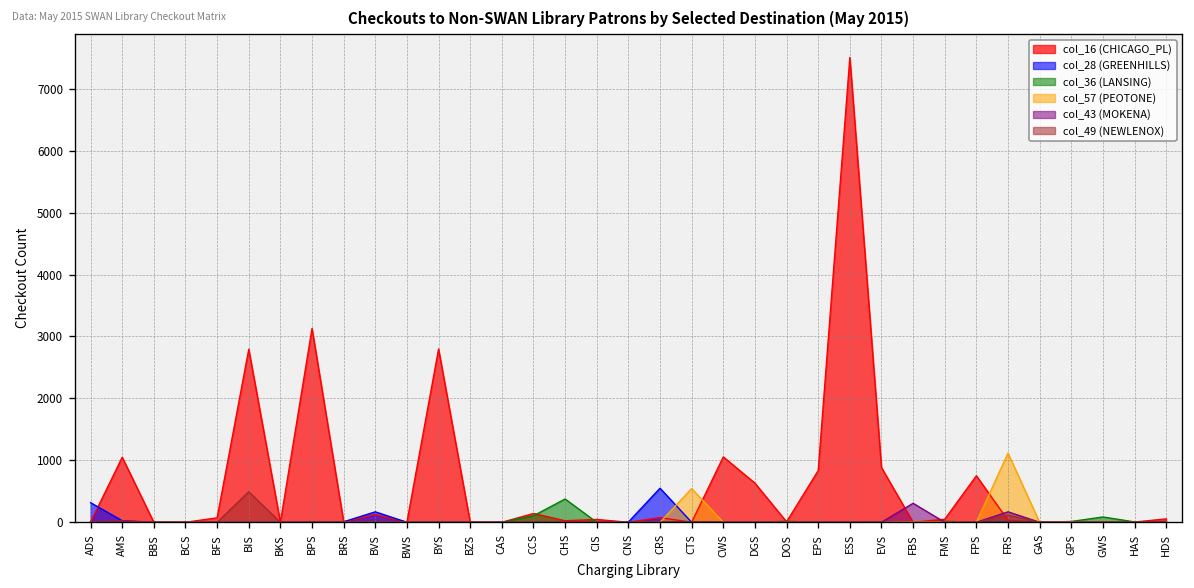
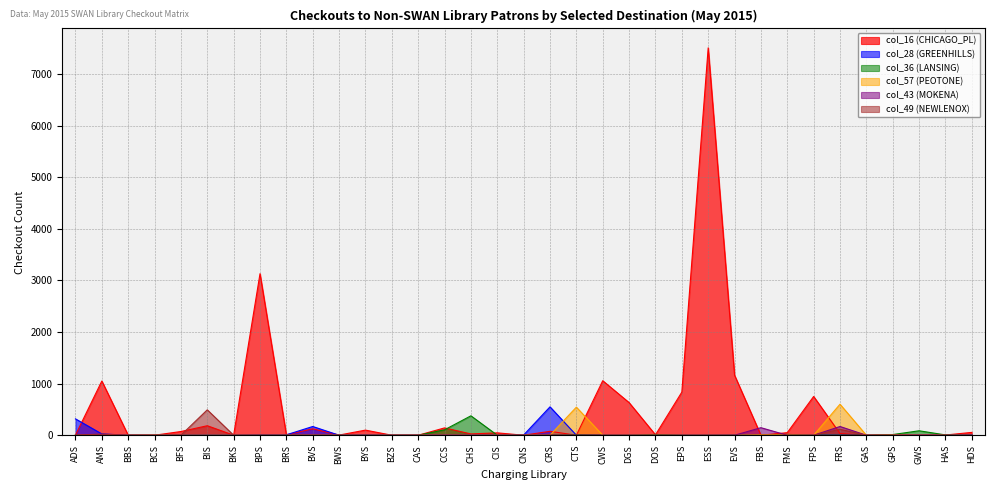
  {
    "col_16 (CHICAGO_PL)": {
      "AMS": 1100,
      "BFS": 100,
-     "BIS": 2800,
+     "BIS": 200,
      "BPS": 3100,
-     "BYS": 2800,
+     "BYS": 100,
      "CRS": 100,
      "CWS": 1100,
      "DGS": 600,
      "EPS": 800,
      "ESS": 7500,
-     "EVS": 900,
+     "EVS": 1200,
      "FPS": 800
    },
    "col_28 (GREENHILLS)": {
      "ADS": 300,
      "CRS": 600
    },
    "col_36 (LANSING)": {
      "CHS": 400,
      "GWS": 100
    },
    "col_57 (PEOTONE)": {
      "CTS": 500,
-     "FRS": 1100
+     "FRS": 600
    },
    "col_43 (MOKENA)": {
-     "FBS": 300,
+     "FBS": 100,
      "FRS": 200
    },
    "col_49 (NEWLENOX)": {
      "BIS": 500,
      "FRS": 100
    }
  }
